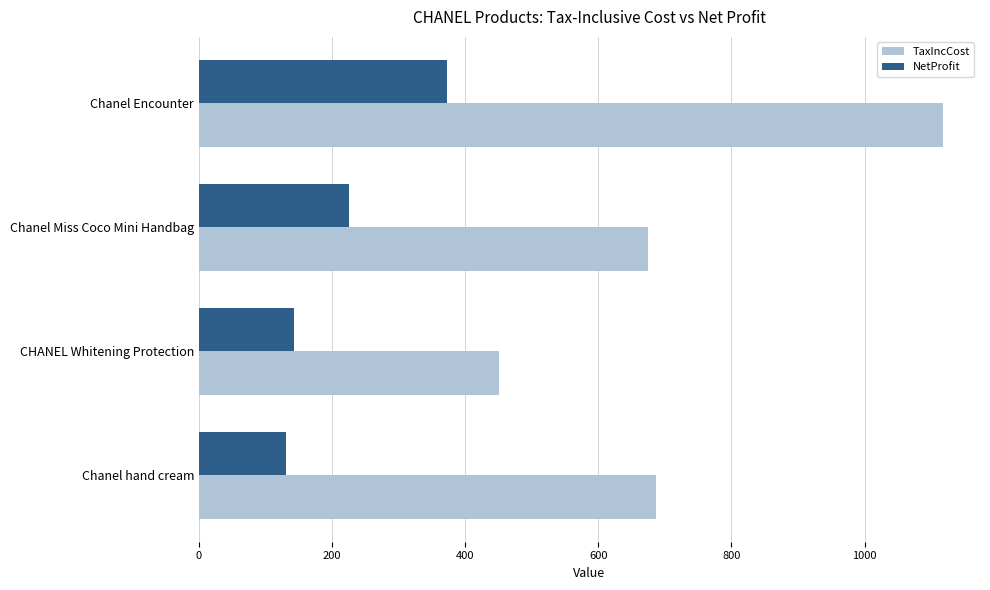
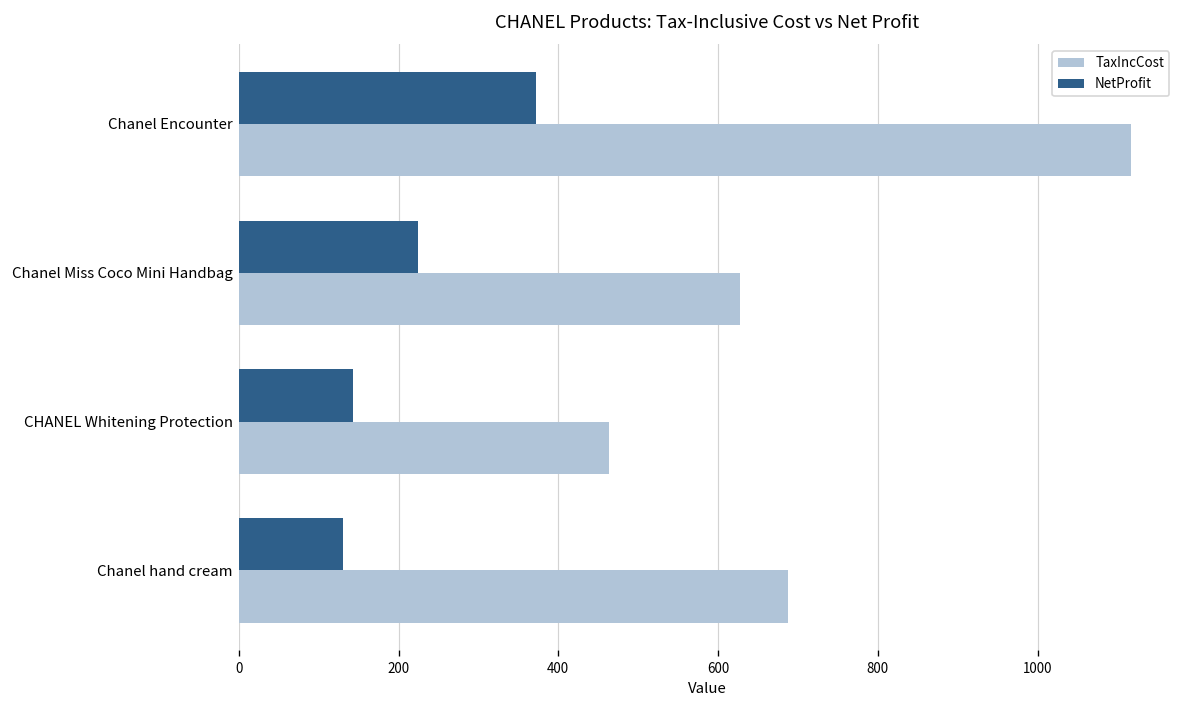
  {
    "TaxIncCost": {
      "Chanel Encounter": 1120,
-     "Chanel Miss Coco Mini Handbag": 680,
-     "CHANEL Whitening Protection": 450,
+     "Chanel Miss Coco Mini Handbag": 630,
+     "CHANEL Whitening Protection": 460,
      "Chanel hand cream": 690
    },
    "NetProfit": {
      "Chanel Encounter": 370,
      "Chanel Miss Coco Mini Handbag": 230,
      "CHANEL Whitening Protection": 140,
      "Chanel hand cream": 130
    }
  }
